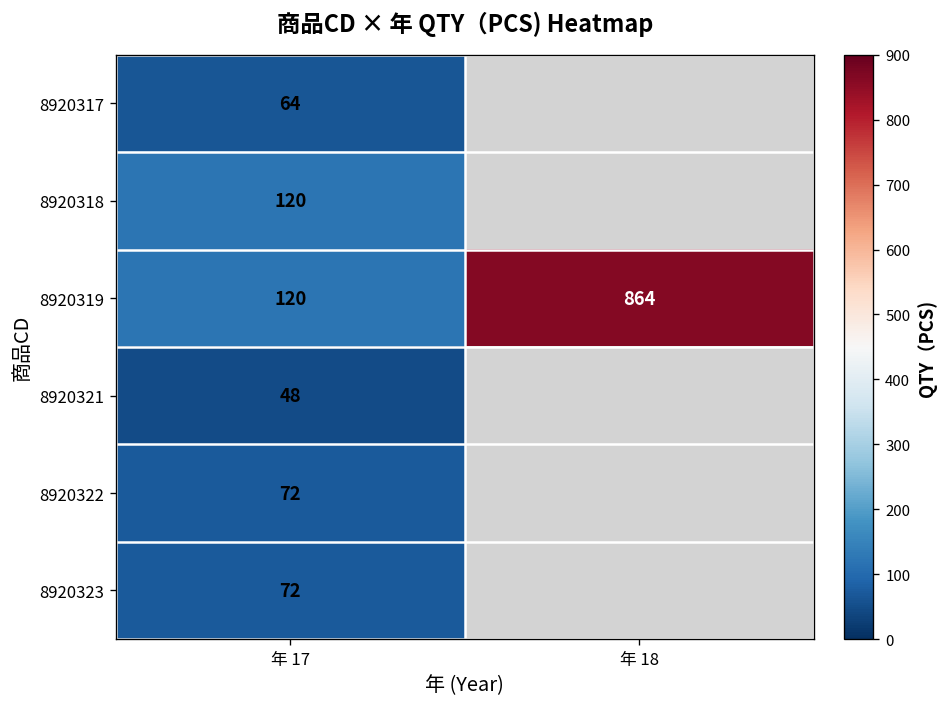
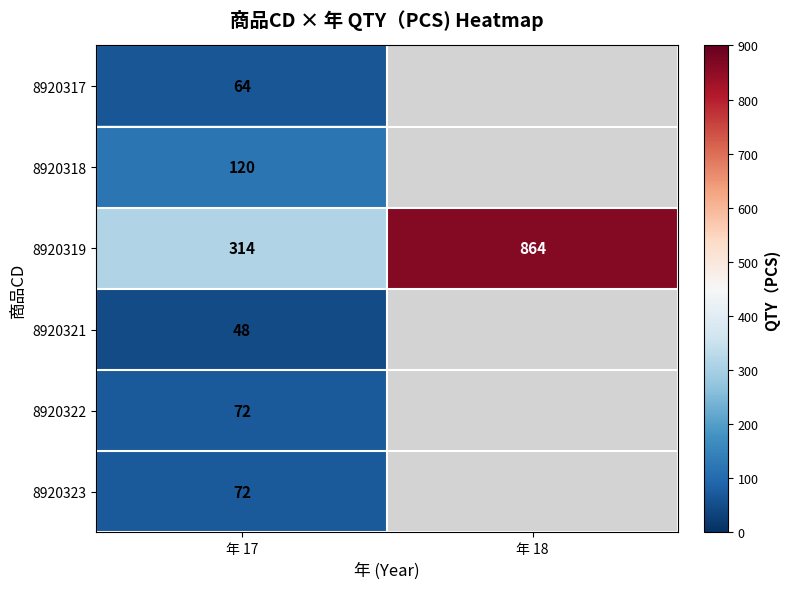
  {
    "8920317": {
      "年 17": 64
    },
    "8920318": {
      "年 17": 120
    },
    "8920319": {
-     "年 17": 120,
+     "年 17": 314,
      "年 18": 864
    },
    "8920321": {
      "年 17": 48
    },
    "8920322": {
      "年 17": 72
    },
    "8920323": {
      "年 17": 72
    }
  }
